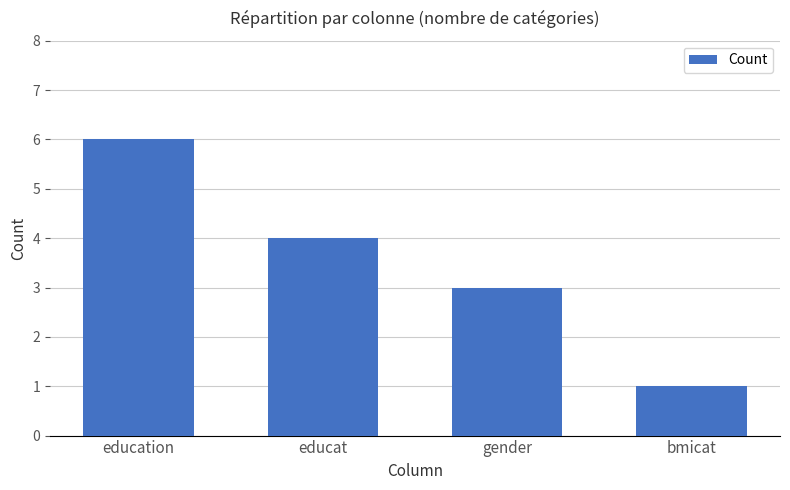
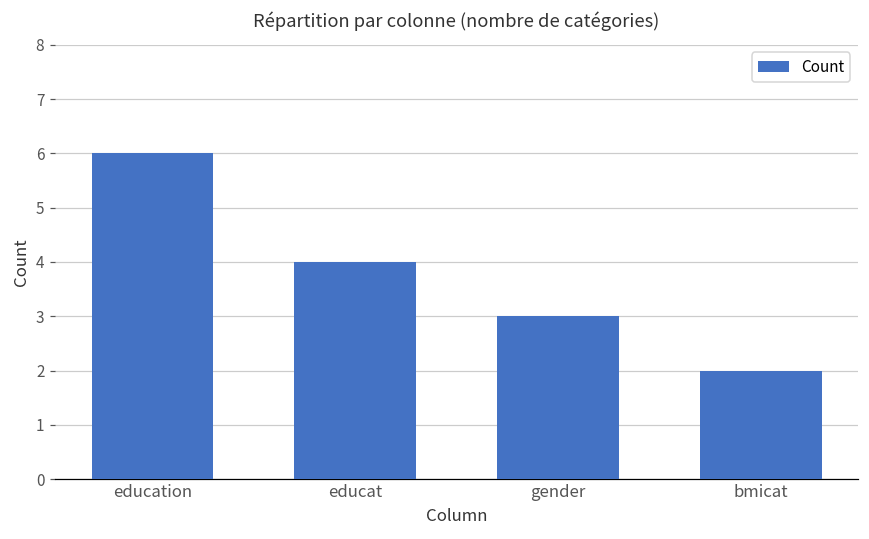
  {
    "education": 6,
    "educat": 4,
    "gender": 3,
-   "bmicat": 1
+   "bmicat": 2
  }
